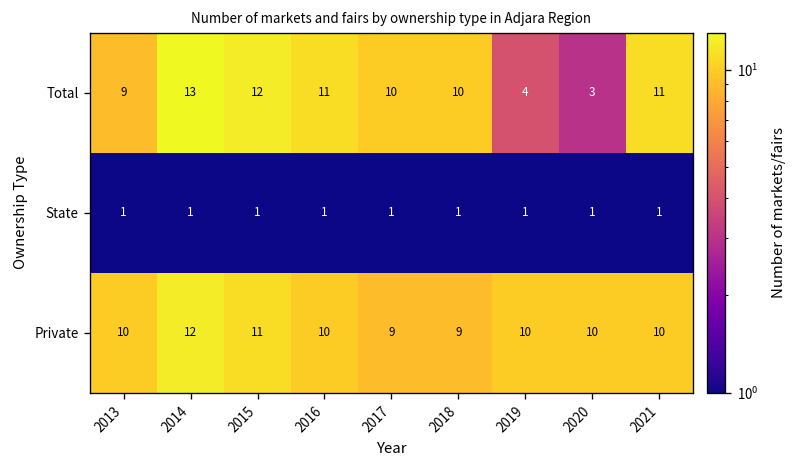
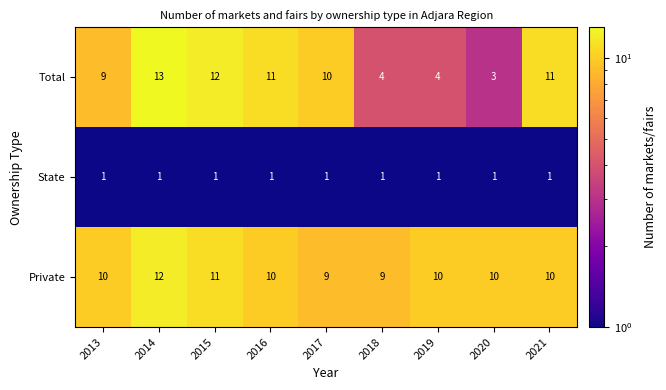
  {
    "Total": {
      "2013": 9,
      "2014": 13,
      "2015": 12,
      "2016": 11,
      "2017": 10,
-     "2018": 10,
+     "2018": 4,
      "2019": 4,
      "2020": 3,
      "2021": 11
    },
    "State": {
      "2013": 1,
      "2014": 1,
      "2015": 1,
      "2016": 1,
      "2017": 1,
      "2018": 1,
      "2019": 1,
      "2020": 1,
      "2021": 1
    },
    "Private": {
      "2013": 10,
      "2014": 12,
      "2015": 11,
      "2016": 10,
      "2017": 9,
      "2018": 9,
      "2019": 10,
      "2020": 10,
      "2021": 10
    }
  }
